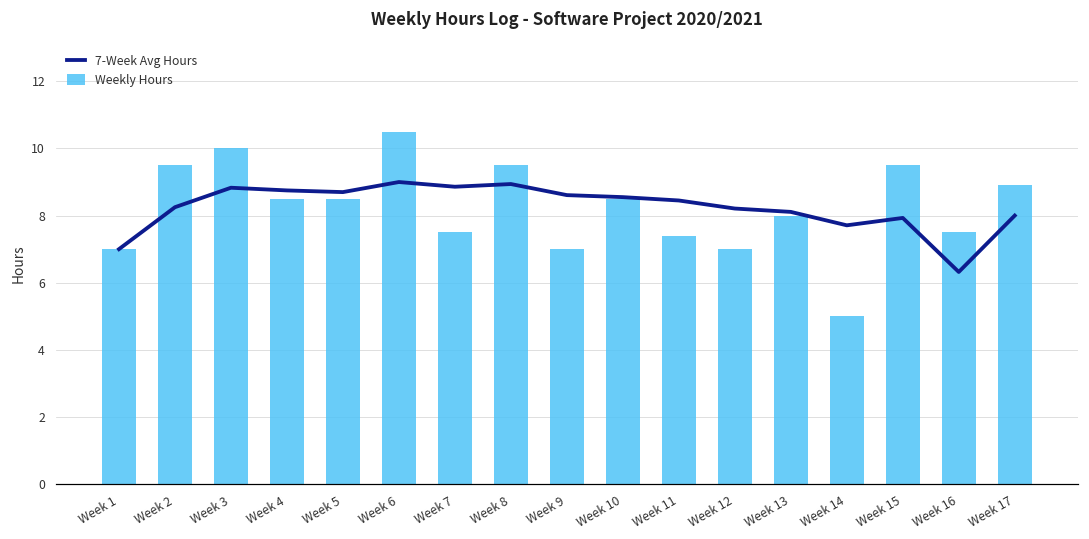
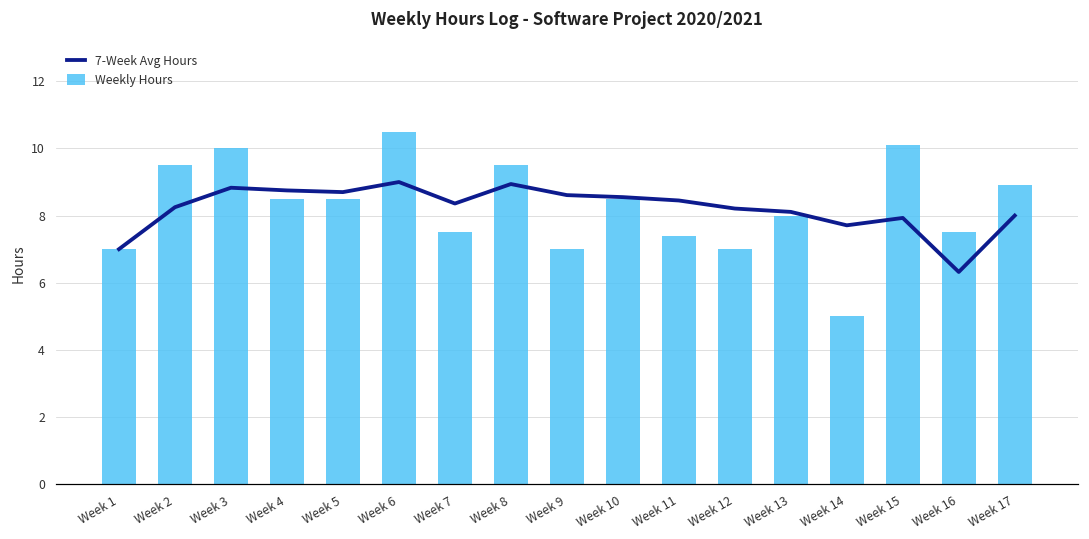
  {
    "7-Week Avg Hours": {
      "Week 1": 7.0,
      "Week 2": 8.3,
      "Week 3": 8.8,
      "Week 4": 8.8,
      "Week 5": 8.7,
      "Week 6": 9.0,
-     "Week 7": 8.9,
+     "Week 7": 8.4,
      "Week 8": 8.9,
      "Week 9": 8.6,
      "Week 10": 8.6,
      "Week 11": 8.5,
      "Week 12": 8.2,
      "Week 13": 8.1,
      "Week 14": 7.7,
      "Week 15": 7.9,
      "Week 16": 6.3,
      "Week 17": 8.0
    },
    "Weekly Hours": {
      "Week 1": 7.0,
      "Week 2": 9.5,
      "Week 3": 10.0,
      "Week 4": 8.5,
      "Week 5": 8.5,
      "Week 6": 10.5,
      "Week 7": 7.5,
      "Week 8": 9.5,
      "Week 9": 7.0,
      "Week 10": 8.5,
      "Week 11": 7.4,
      "Week 12": 7.0,
      "Week 13": 8.0,
      "Week 14": 5.0,
-     "Week 15": 9.5,
+     "Week 15": 10.1,
      "Week 16": 7.5,
      "Week 17": 8.9
    }
  }
